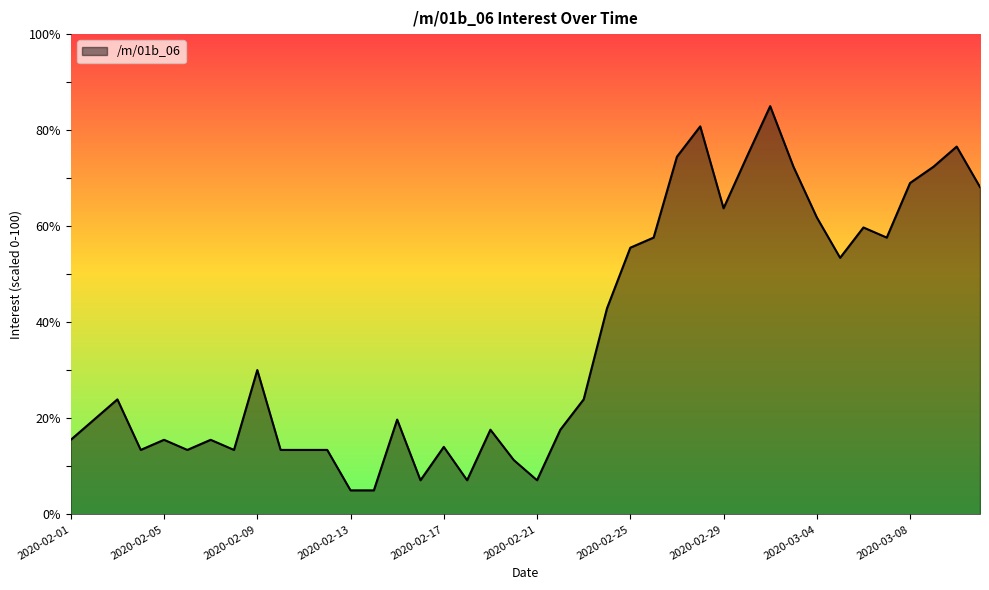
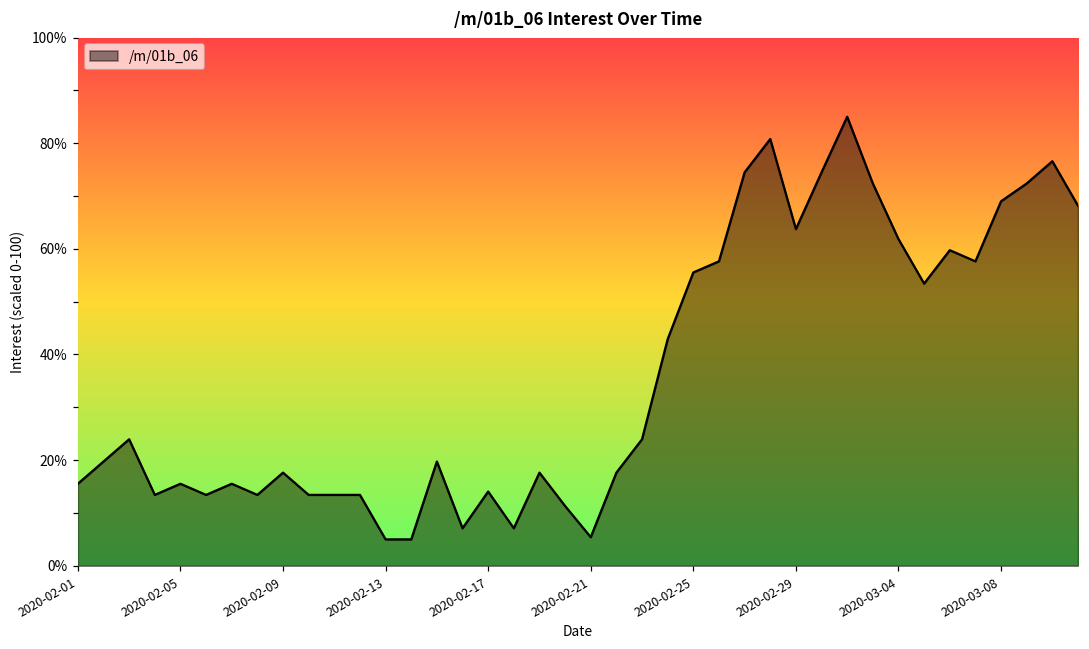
  {
    "2020-02-01": "16%",
    "2020-02-05": "16%",
-   "2020-02-09": "30%",
+   "2020-02-09": "18%",
    "2020-02-13": "5%",
    "2020-02-17": "14%",
-   "2020-02-21": "7%",
+   "2020-02-21": "5%",
    "2020-02-25": "56%",
    "2020-02-29": "64%",
    "2020-03-04": "62%",
    "2020-03-08": "69%"
  }
